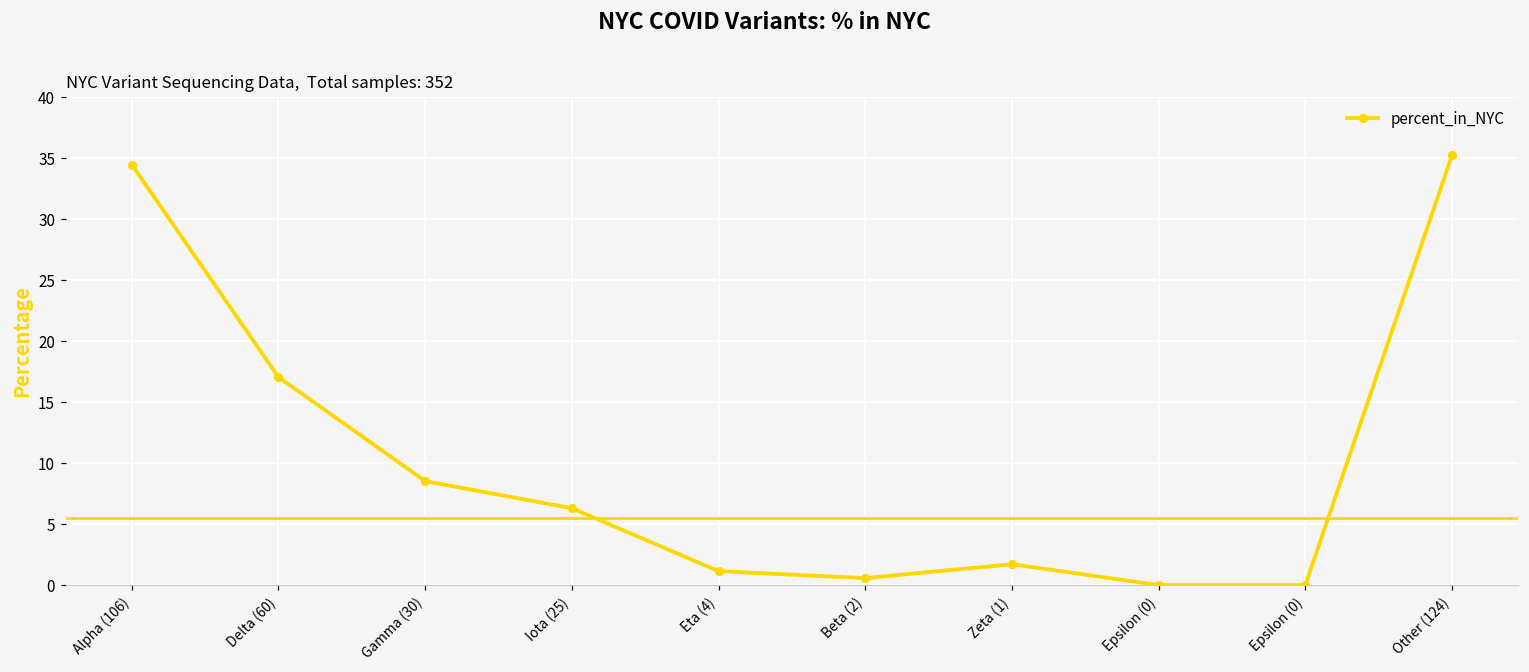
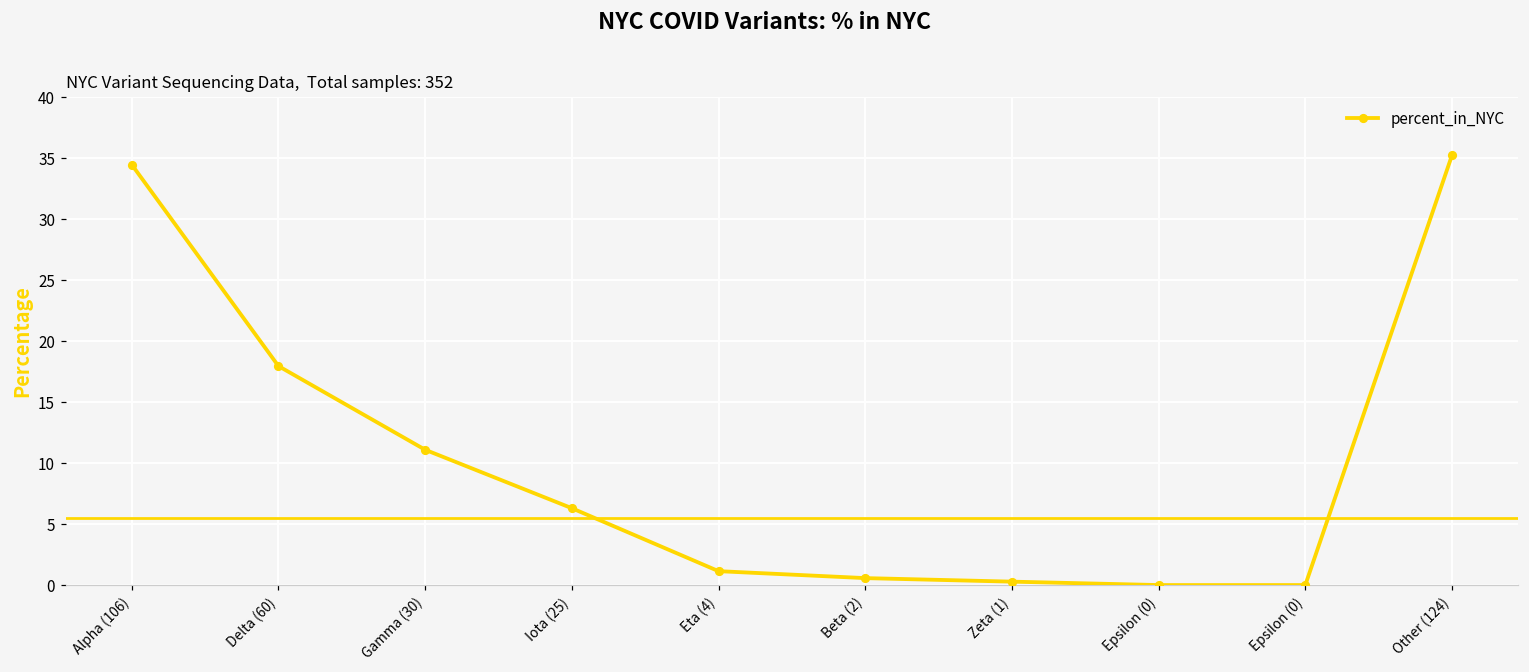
  {
    "Alpha (106)": 34.5,
-   "Delta (60)": 17.1,
-   "Gamma (30)": 8.5,
+   "Delta (60)": 18.0,
+   "Gamma (30)": 11.1,
    "Iota (25)": 6.3,
    "Eta (4)": 1.1,
    "Beta (2)": 0.6,
-   "Zeta (1)": 1.7,
+   "Zeta (1)": 0.3,
    "Other (124)": 35.2
  }
